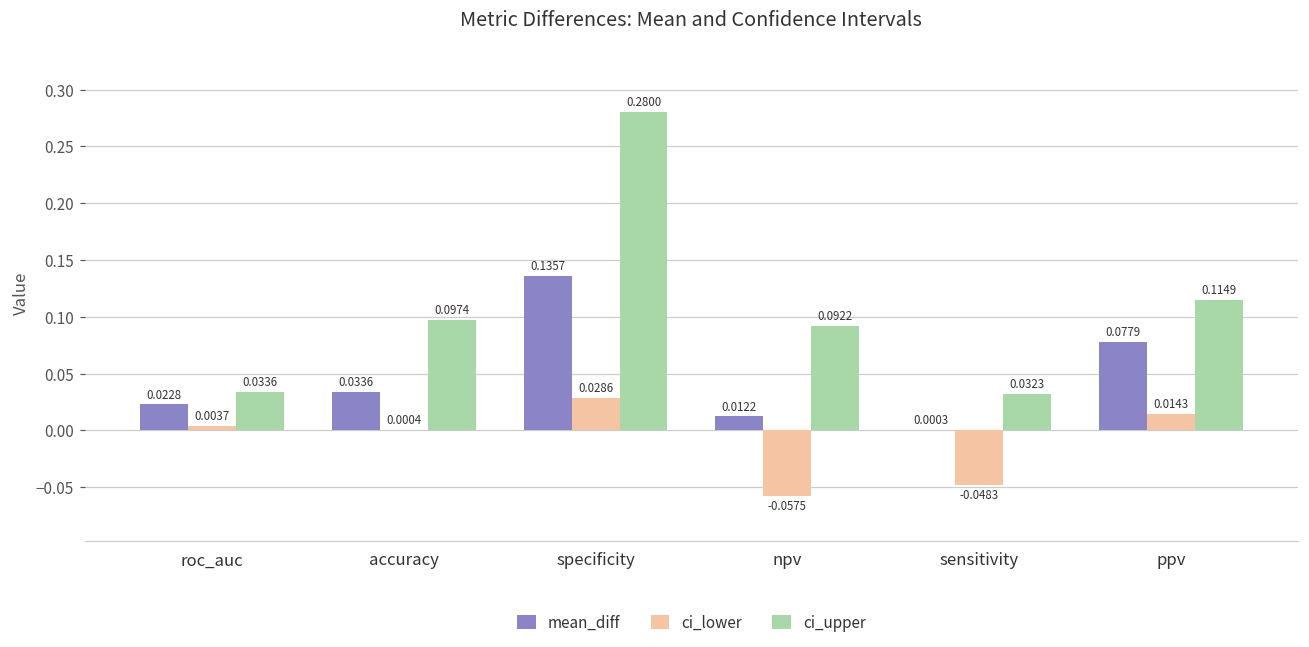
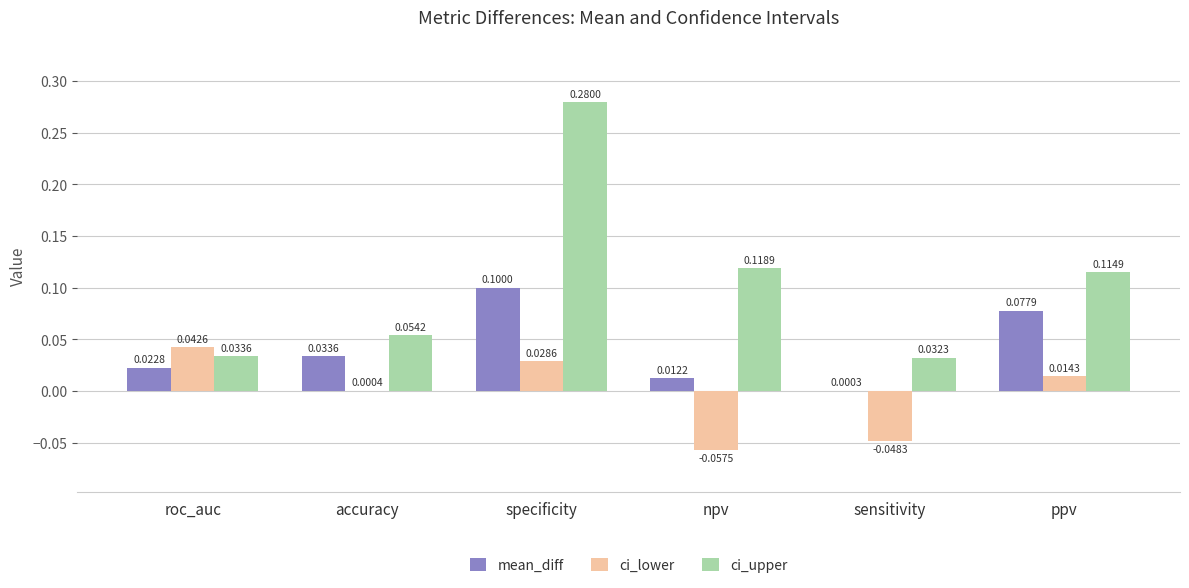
  {
    "mean_diff": {
      "roc_auc": 0.0228,
      "accuracy": 0.0336,
-     "specificity": 0.1357,
+     "specificity": 0.1000,
      "npv": 0.0122,
      "sensitivity": 0.0003,
      "ppv": 0.0779
    },
    "ci_lower": {
-     "roc_auc": 0.0037,
+     "roc_auc": 0.0426,
      "accuracy": 0.0004,
      "specificity": 0.0286,
      "npv": -0.0575,
      "sensitivity": -0.0483,
      "ppv": 0.0143
    },
    "ci_upper": {
      "roc_auc": 0.0336,
-     "accuracy": 0.0974,
+     "accuracy": 0.0542,
      "specificity": 0.2800,
-     "npv": 0.0922,
+     "npv": 0.1189,
      "sensitivity": 0.0323,
      "ppv": 0.1149
    }
  }
